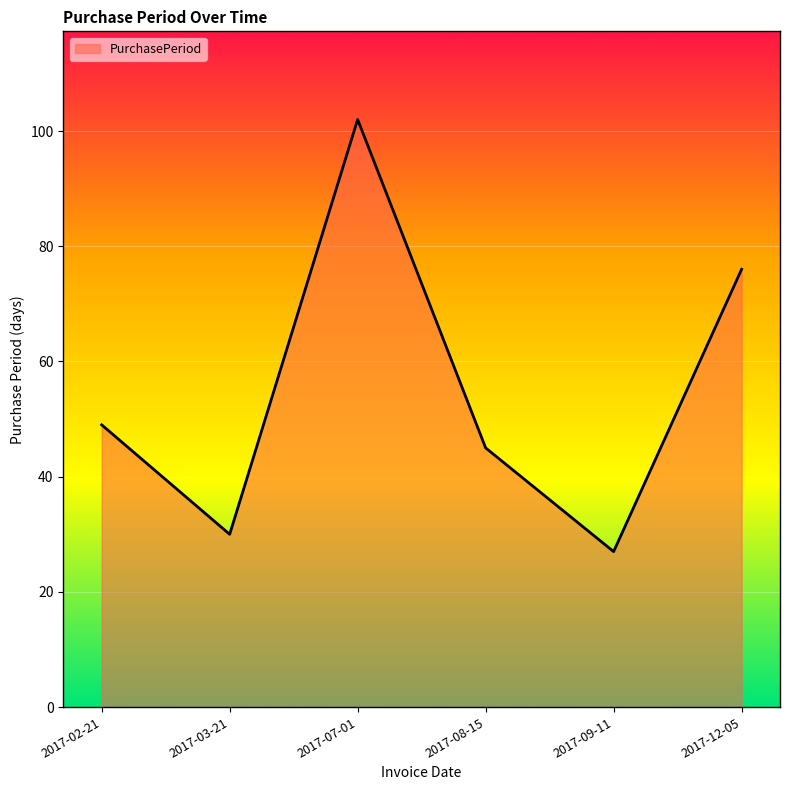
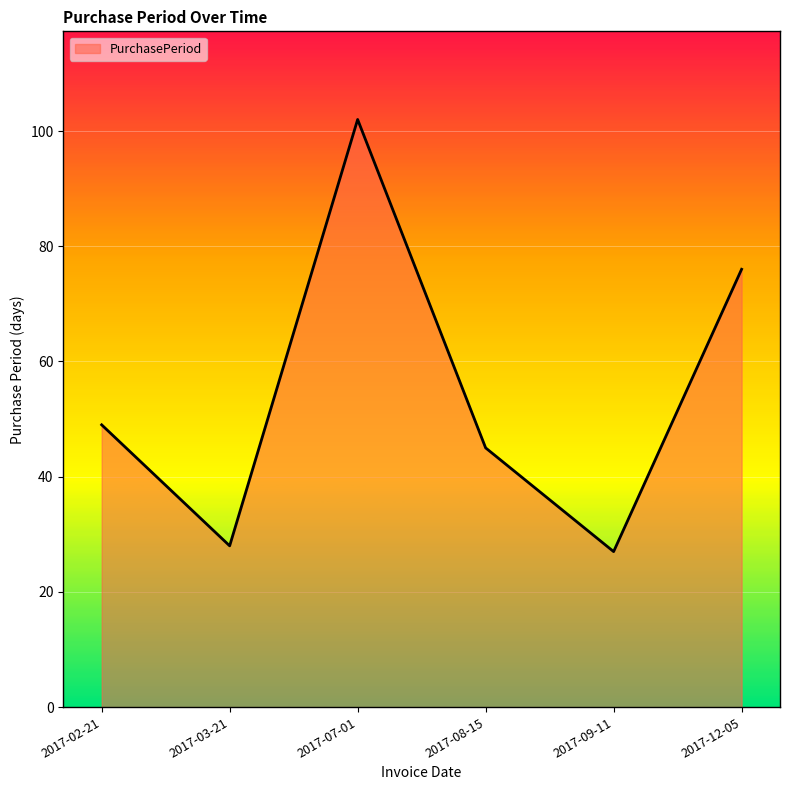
  {
    "2017-02-21": 49,
-   "2017-03-21": 30,
+   "2017-03-21": 28,
    "2017-07-01": 102,
    "2017-08-15": 45,
    "2017-09-11": 27,
    "2017-12-05": 76
  }
